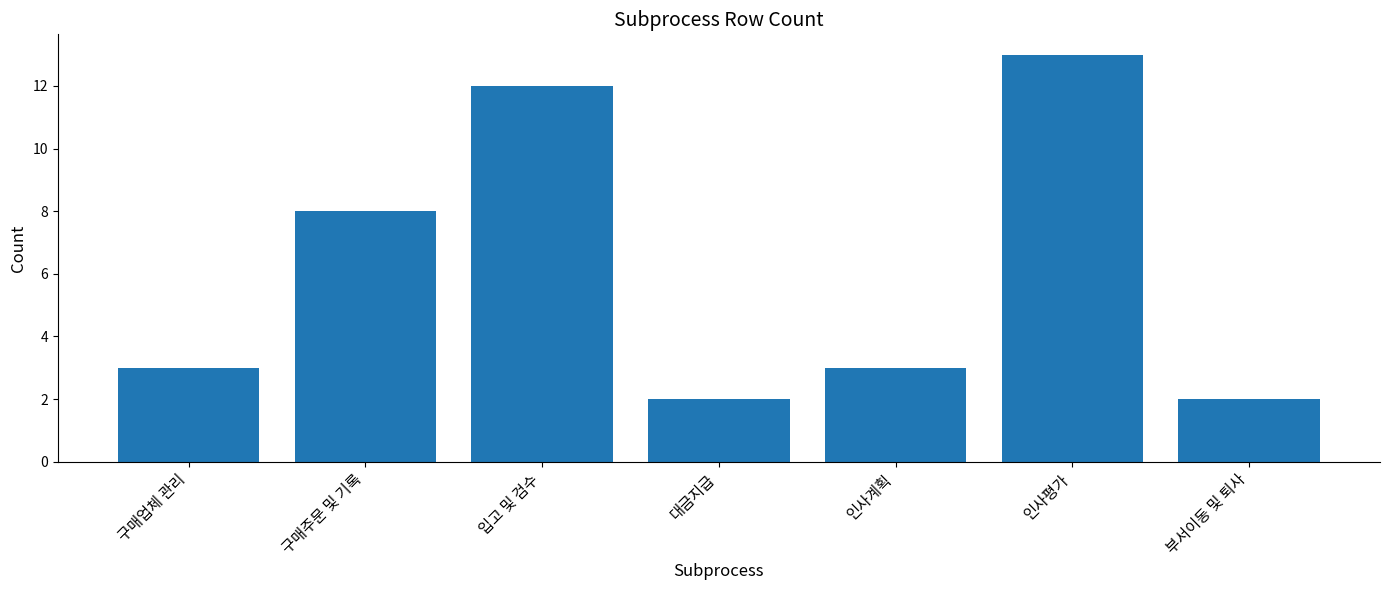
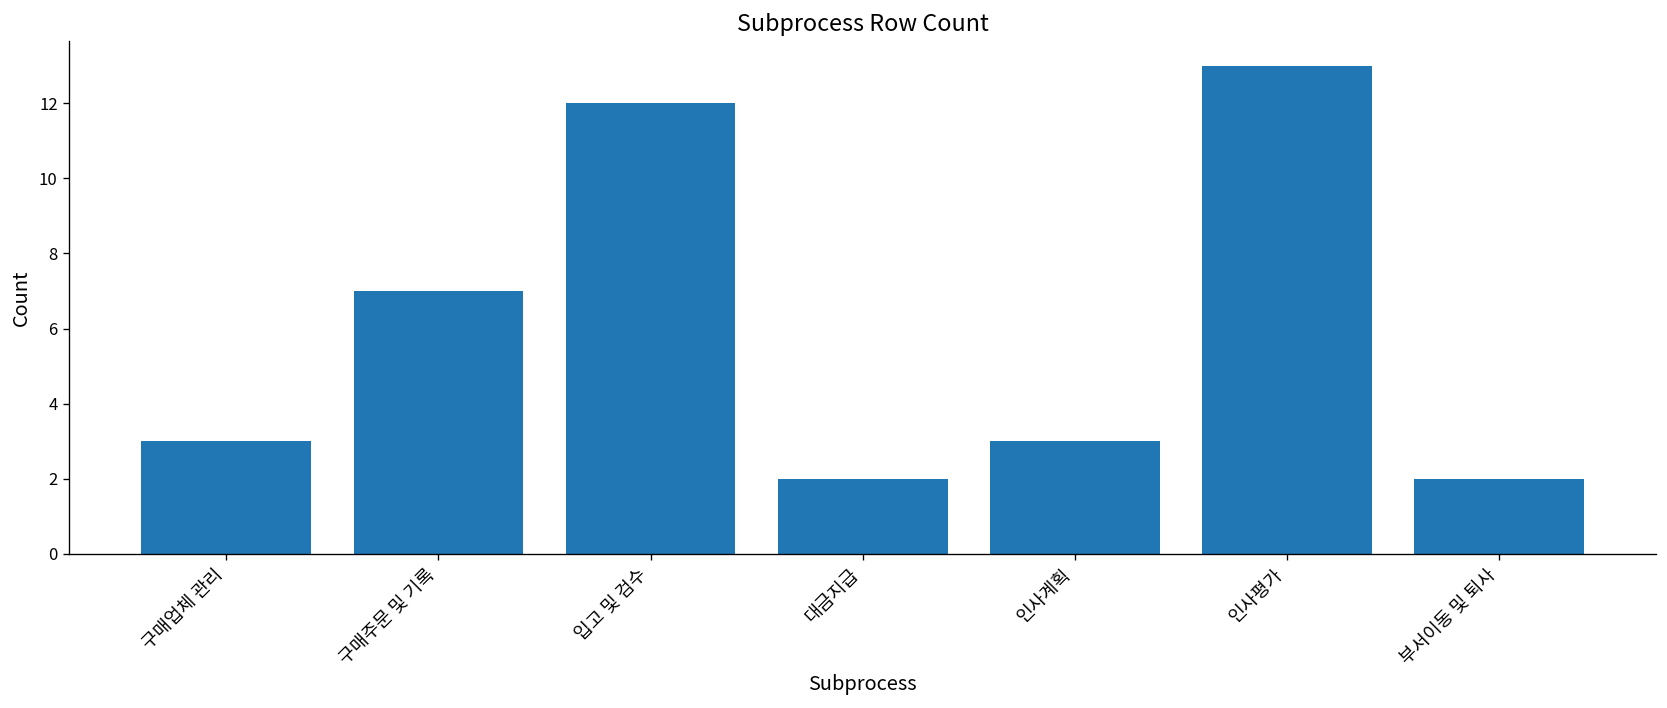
  {
    "구매업체 관리": 3,
-   "구매주문 및 기록": 8,
+   "구매주문 및 기록": 7,
    "입고 및 검수": 12,
    "대금지급": 2,
    "인사계획": 3,
    "인사평가": 13,
    "부서이동 및 퇴사": 2
  }
